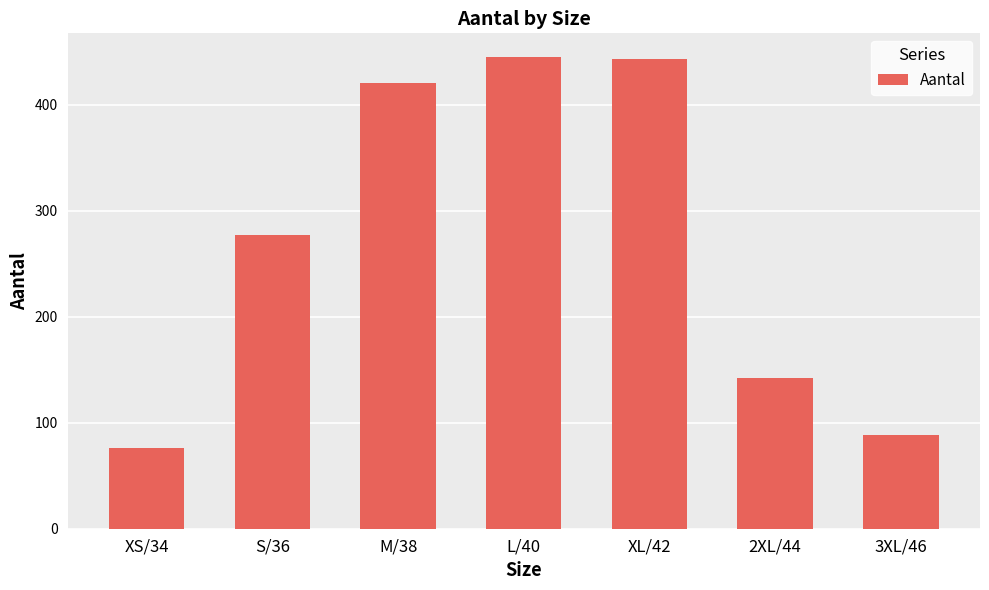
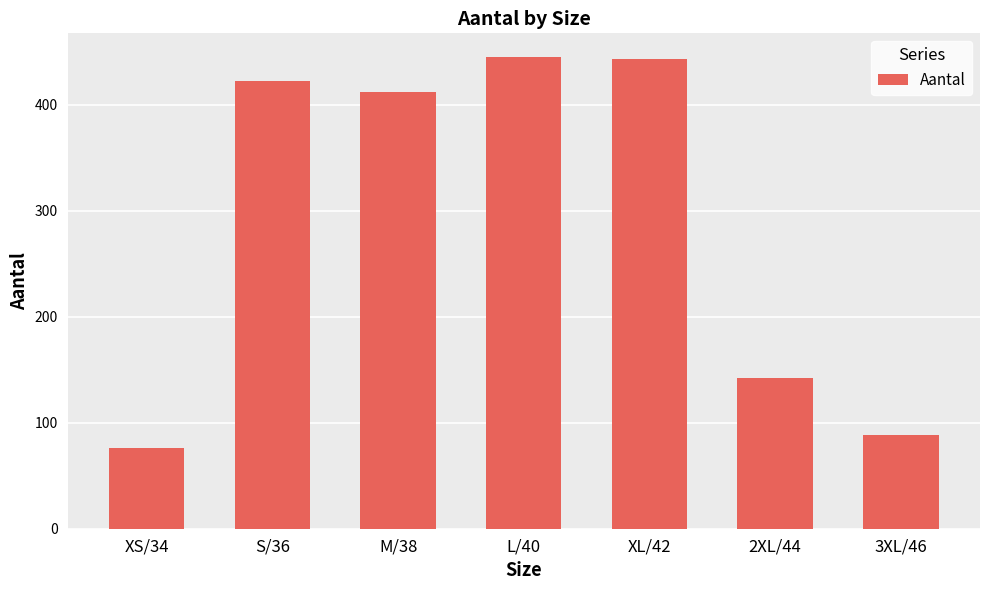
  {
    "XS/34": 76,
-   "S/36": 277,
-   "M/38": 420,
+   "S/36": 422,
+   "M/38": 412,
    "L/40": 445,
    "XL/42": 443,
    "2XL/44": 142,
    "3XL/46": 88
  }
